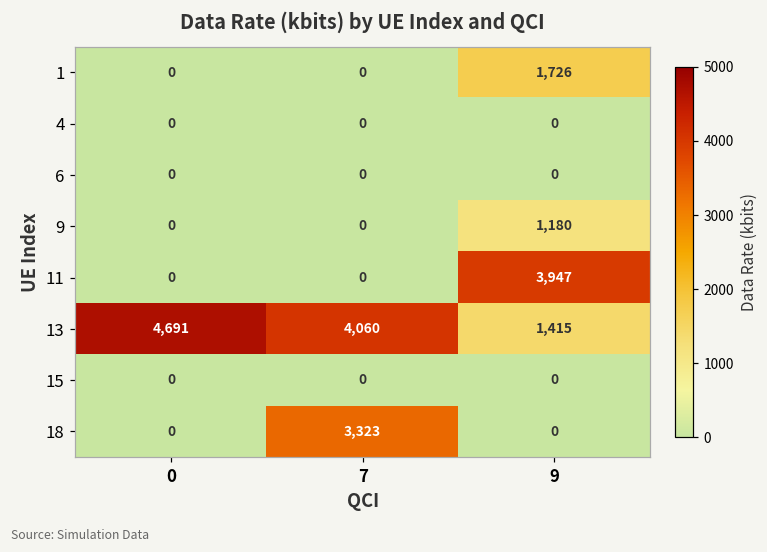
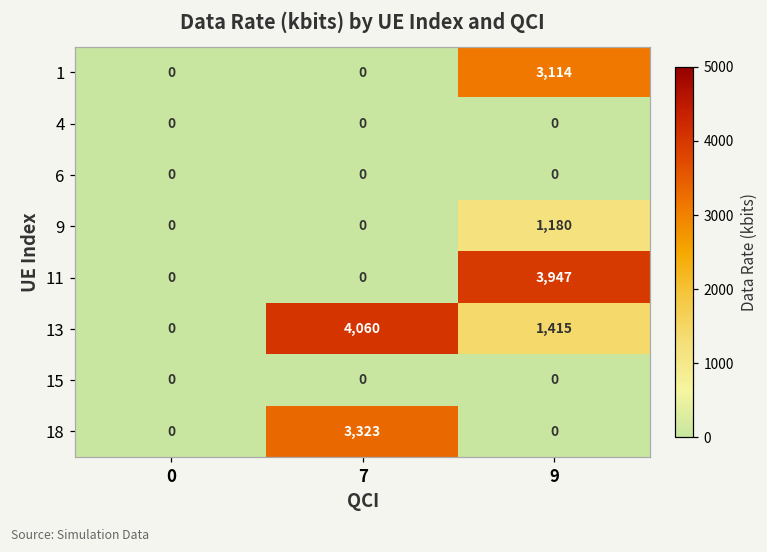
  {
    "1": {
      "0": "0",
      "7": "0",
-     "9": "1,726"
+     "9": "3,114"
    },
    "4": {
      "0": "0",
      "7": "0",
      "9": "0"
    },
    "6": {
      "0": "0",
      "7": "0",
      "9": "0"
    },
    "9": {
      "0": "0",
      "7": "0",
      "9": "1,180"
    },
    "11": {
      "0": "0",
      "7": "0",
      "9": "3,947"
    },
    "13": {
-     "0": "4,691",
+     "0": "0",
      "7": "4,060",
      "9": "1,415"
    },
    "15": {
      "0": "0",
      "7": "0",
      "9": "0"
    },
    "18": {
      "0": "0",
      "7": "3,323",
      "9": "0"
    }
  }
